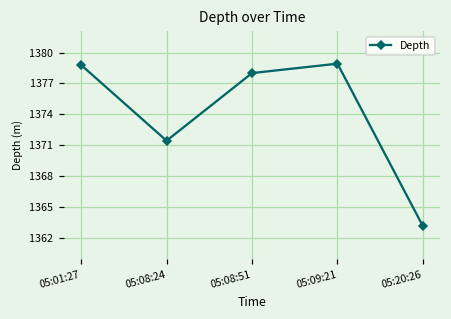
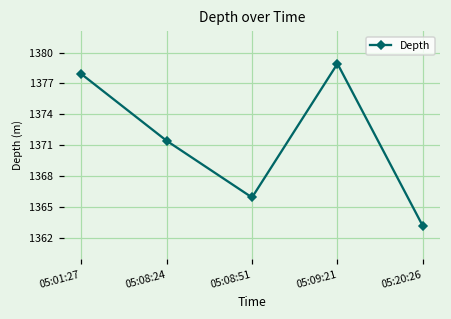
  {
-   "05:01:27": 1379,
+   "05:01:27": 1378,
    "05:08:24": 1371,
-   "05:08:51": 1378,
+   "05:08:51": 1366,
    "05:09:21": 1379,
    "05:20:26": 1363
  }
